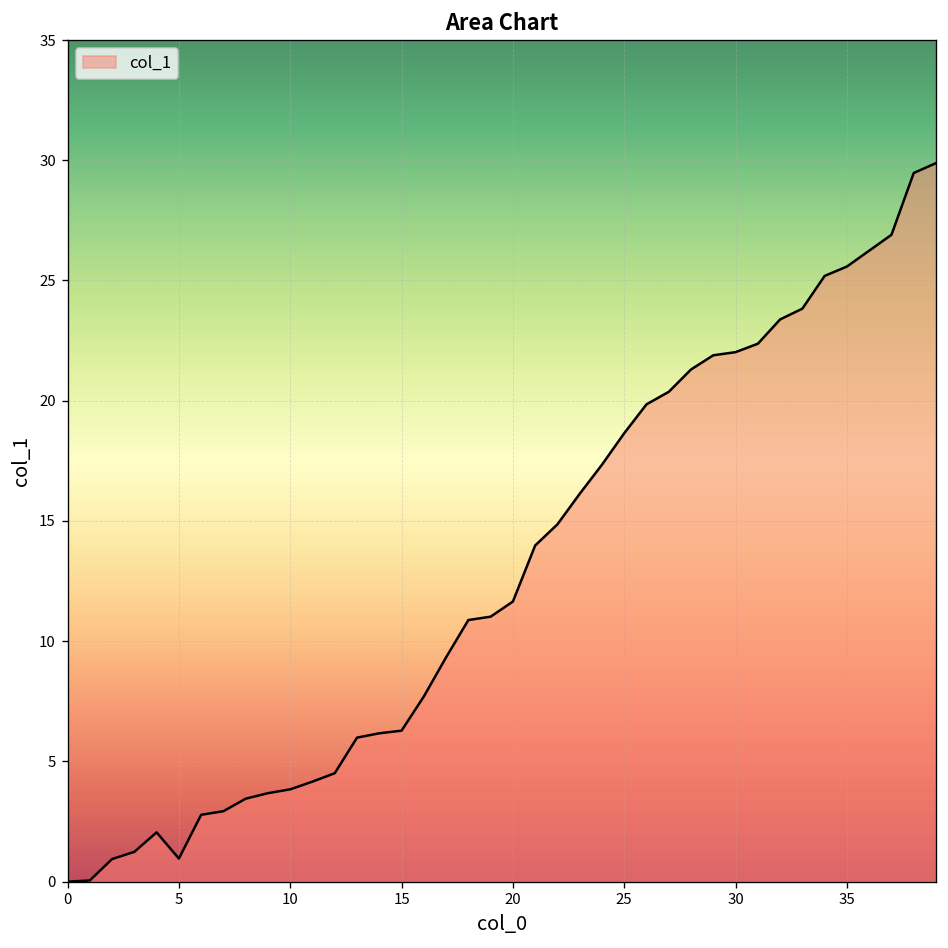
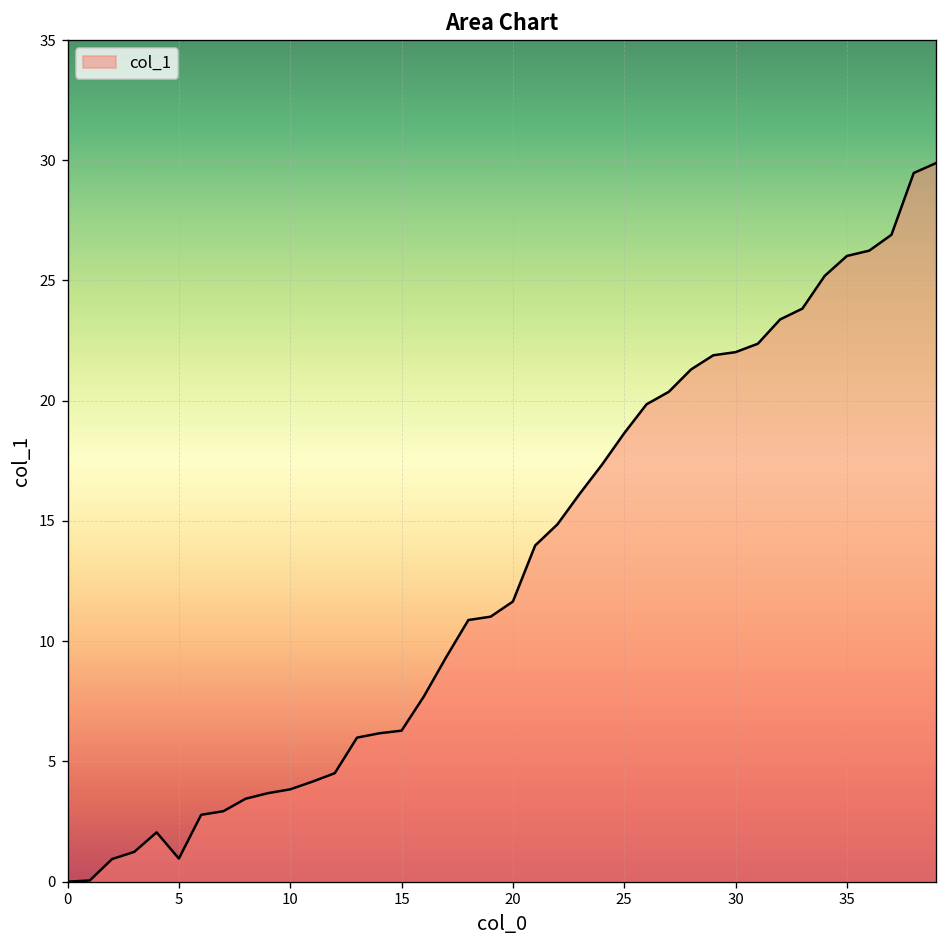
  {
    "0": 0.0,
    "5": 1.0,
    "10": 3.8,
    "15": 6.3,
    "20": 11.7,
    "25": 18.7,
    "30": 22.0,
-   "35": 25.6
+   "35": 26.0
  }
